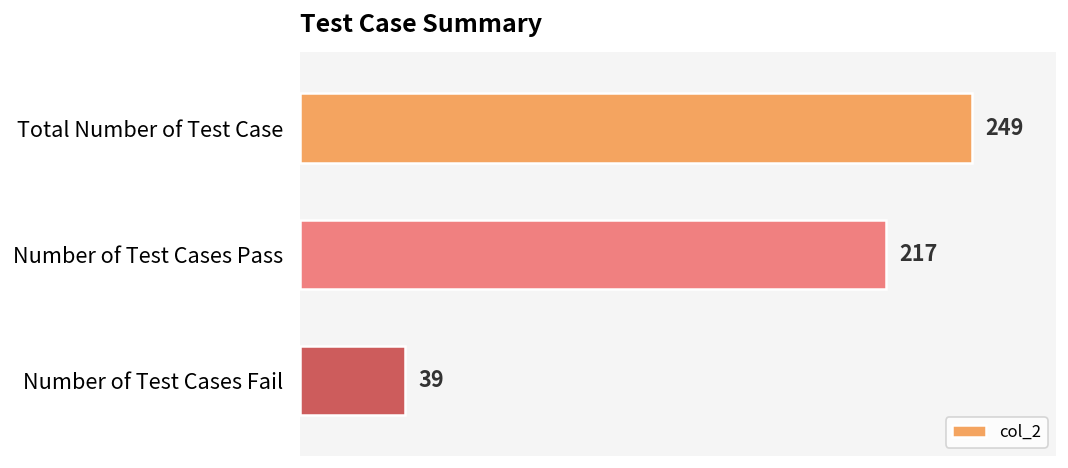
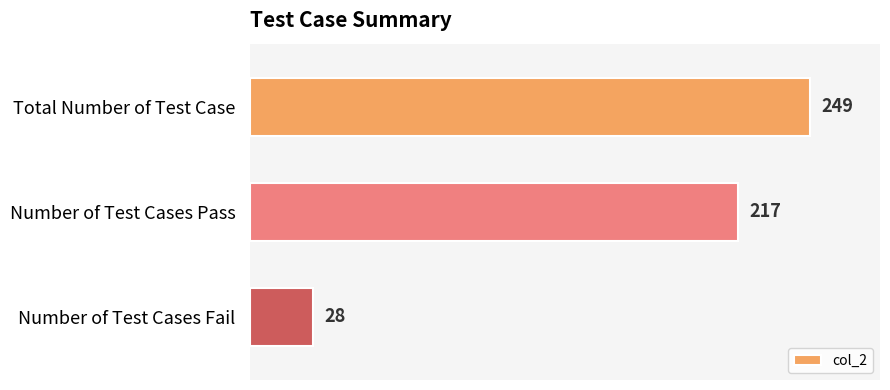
  {
    "Total Number of Test Case": 249,
    "Number of Test Cases Pass": 217,
-   "Number of Test Cases Fail": 39
+   "Number of Test Cases Fail": 28
  }
